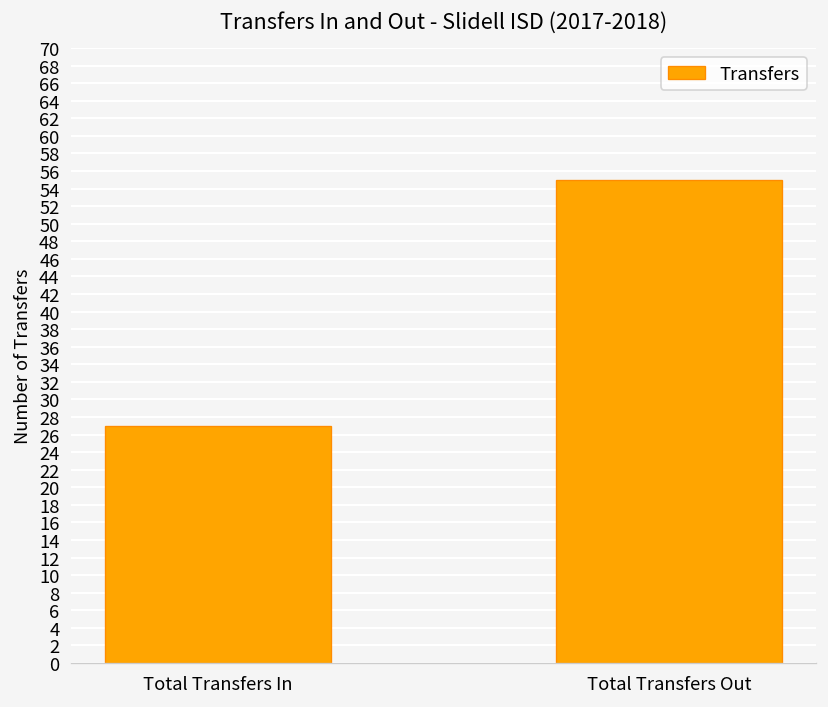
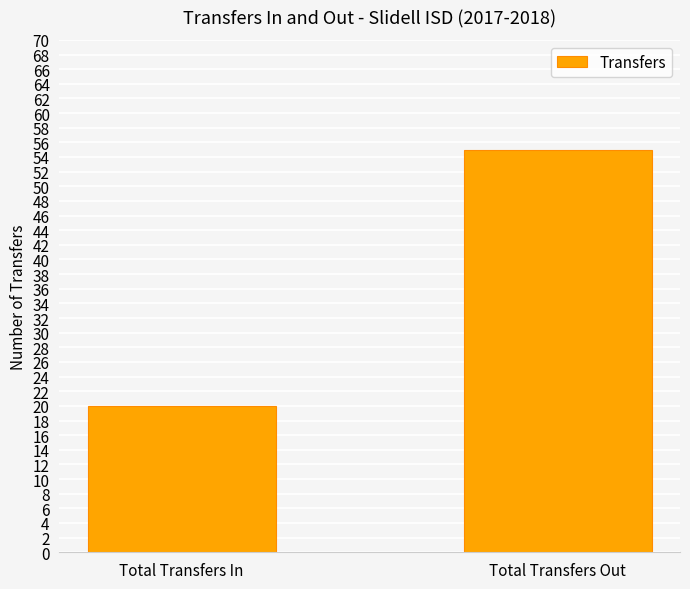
  {
-   "Total Transfers In": 27,
+   "Total Transfers In": 20,
    "Total Transfers Out": 55
  }
